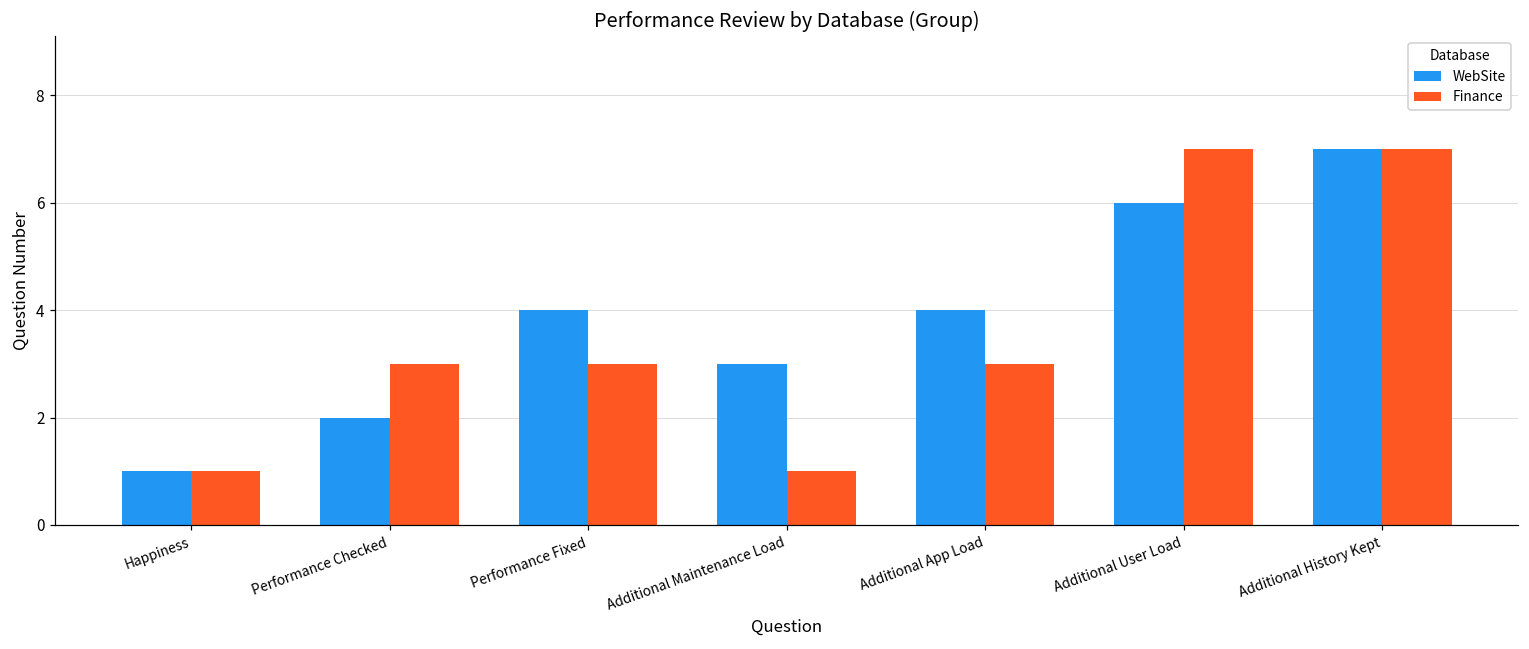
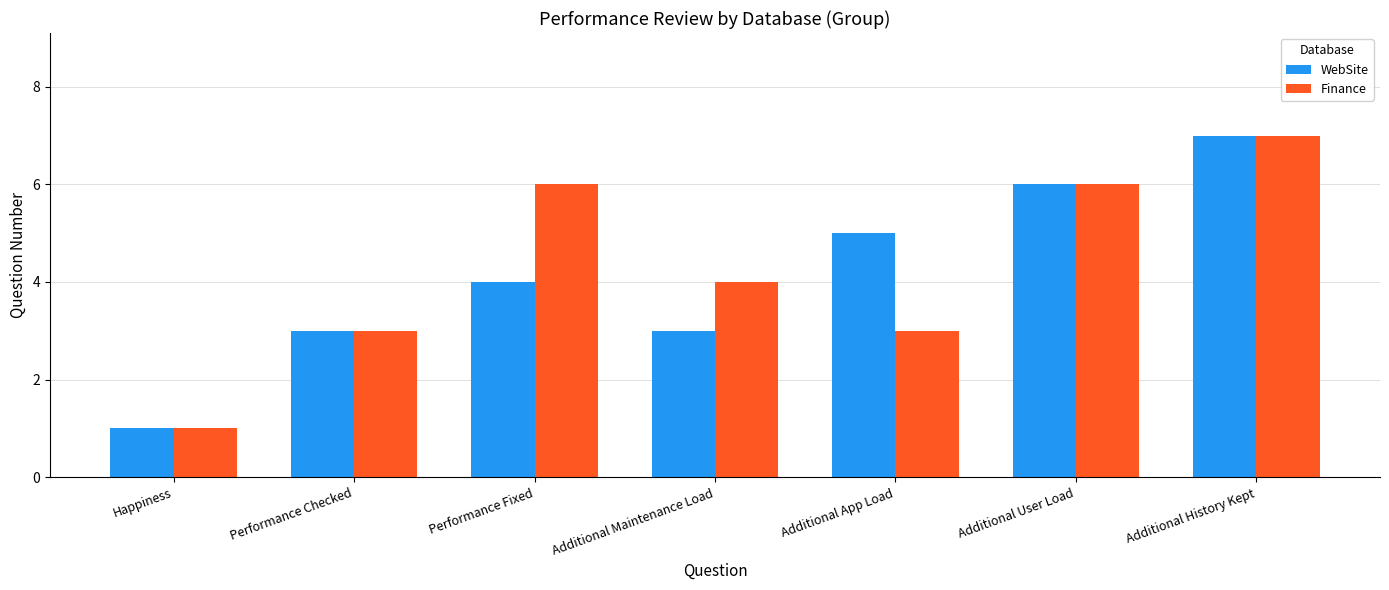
  {
    "WebSite": {
      "Happiness": 1,
-     "Performance Checked": 2,
+     "Performance Checked": 3,
      "Performance Fixed": 4,
      "Additional Maintenance Load": 3,
-     "Additional App Load": 4,
+     "Additional App Load": 5,
      "Additional User Load": 6,
      "Additional History Kept": 7
    },
    "Finance": {
      "Happiness": 1,
      "Performance Checked": 3,
-     "Performance Fixed": 3,
-     "Additional Maintenance Load": 1,
+     "Performance Fixed": 6,
+     "Additional Maintenance Load": 4,
      "Additional App Load": 3,
-     "Additional User Load": 7,
+     "Additional User Load": 6,
      "Additional History Kept": 7
    }
  }
